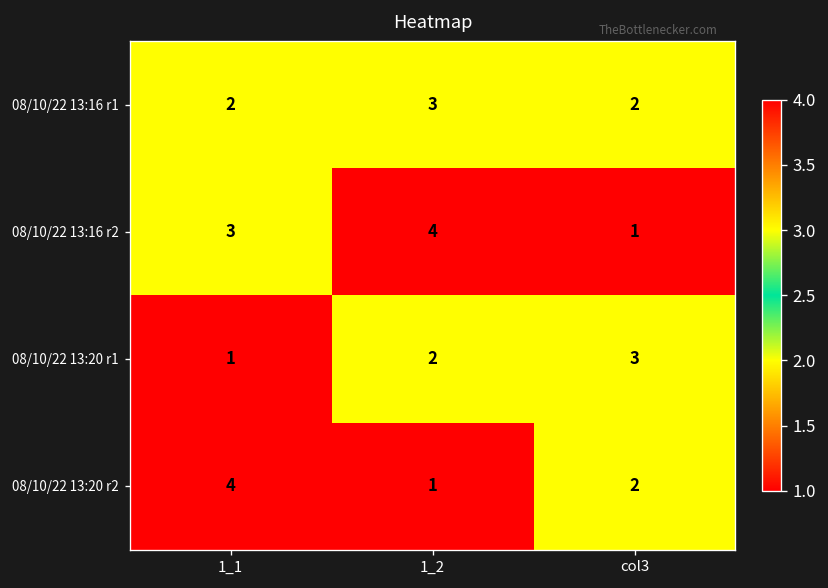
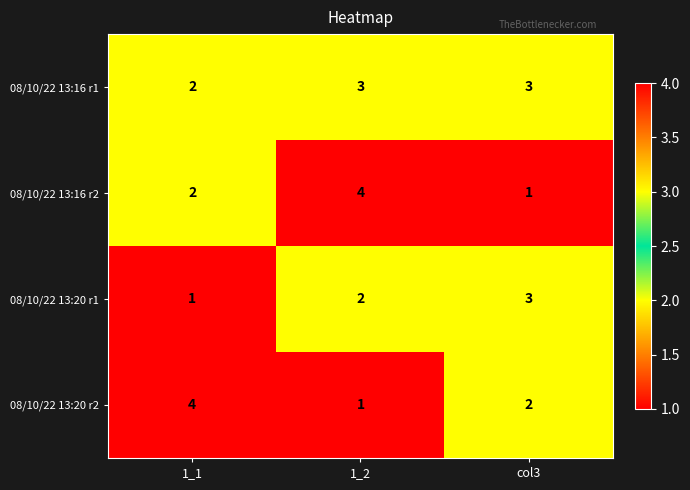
  {
    "08/10/22 13:16 r1": {
      "1_1": 2,
      "1_2": 3,
-     "col3": 2
+     "col3": 3
    },
    "08/10/22 13:16 r2": {
-     "1_1": 3,
+     "1_1": 2,
      "1_2": 4,
      "col3": 1
    },
    "08/10/22 13:20 r1": {
      "1_1": 1,
      "1_2": 2,
      "col3": 3
    },
    "08/10/22 13:20 r2": {
      "1_1": 4,
      "1_2": 1,
      "col3": 2
    }
  }
